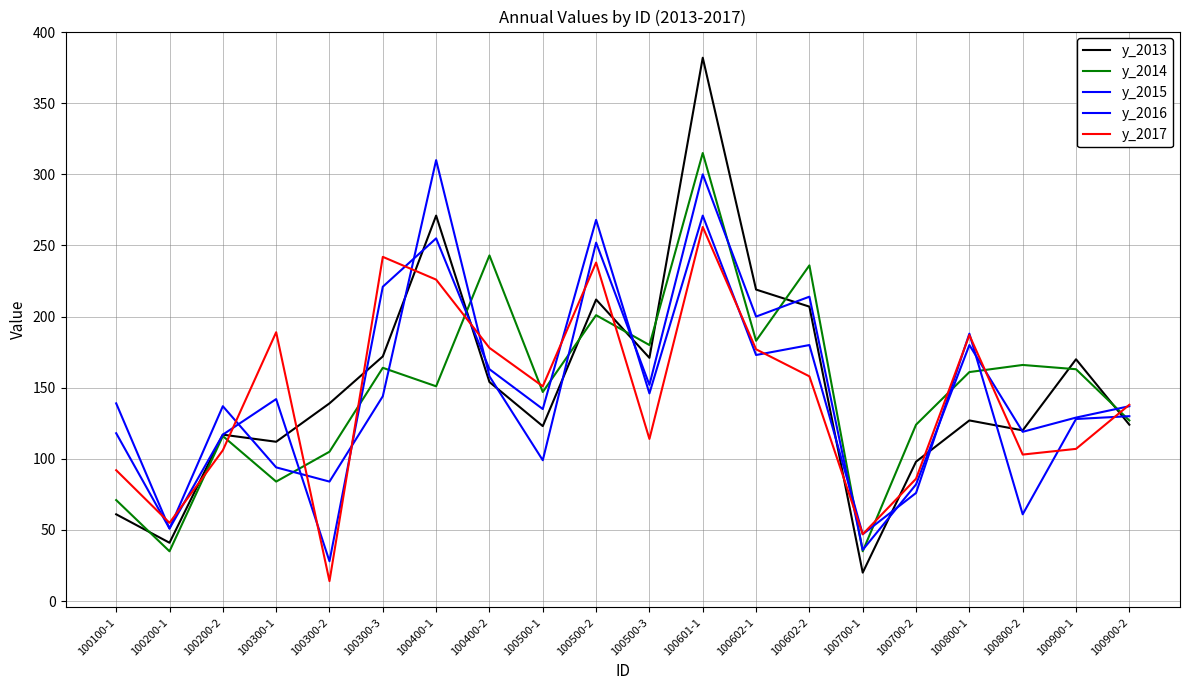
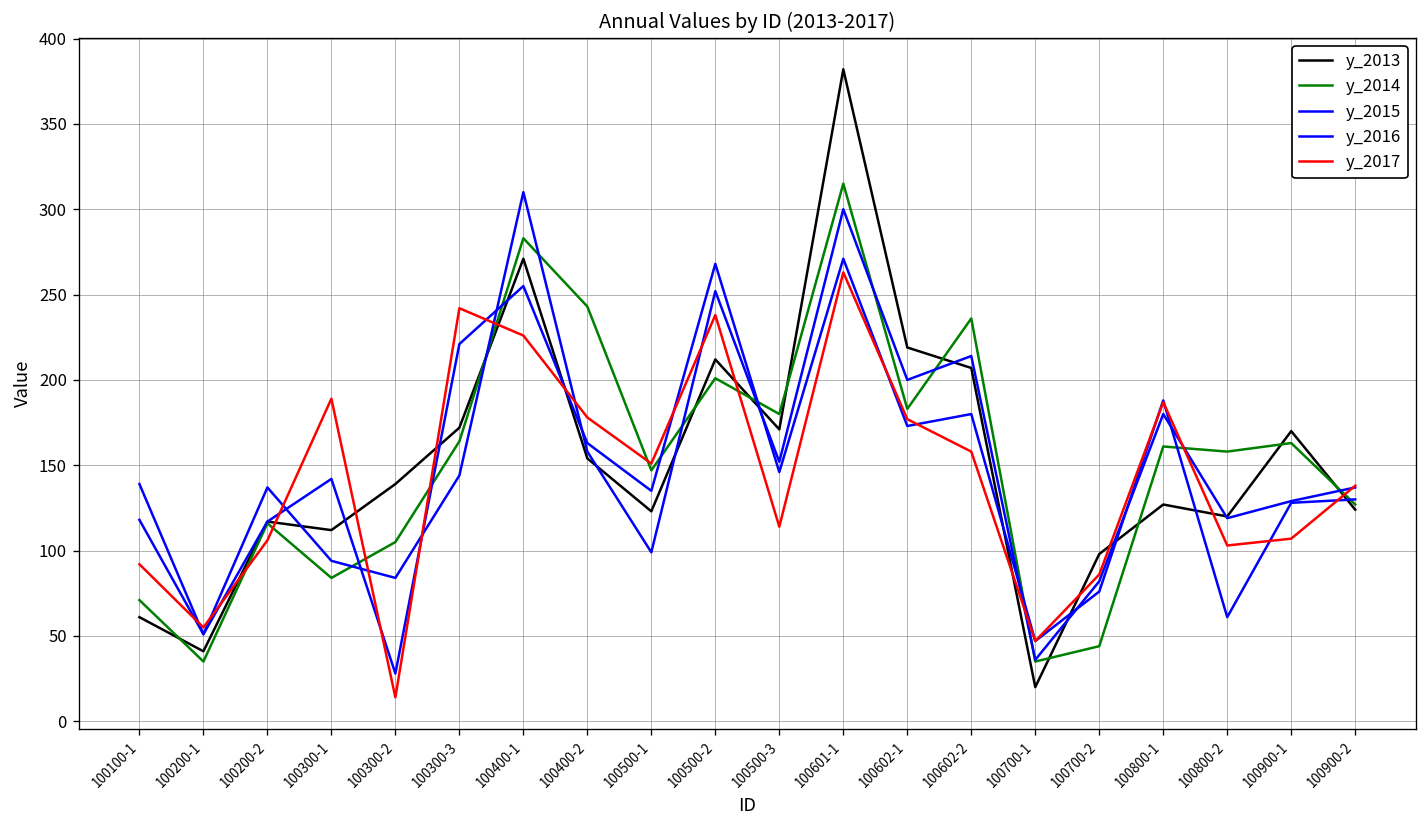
  {
    "y_2013": {
      "100100-1": 61,
      "100200-1": 41,
      "100300-1": 112,
      "100300-2": 139,
      "100300-3": 172,
      "100400-1": 271,
      "100400-2": 154,
      "100500-1": 123,
      "100500-2": 212,
      "100500-3": 171,
      "100601-1": 382,
      "100602-1": 219,
      "100602-2": 207,
      "100700-1": 20,
      "100700-2": 98,
      "100800-1": 127,
      "100900-1": 170,
      "100900-2": 124
    },
    "y_2014": {
      "100100-1": 71,
      "100200-1": 35,
      "100300-1": 84,
      "100300-2": 105,
      "100300-3": 164,
-     "100400-1": 151,
+     "100400-1": 283,
      "100400-2": 243,
      "100500-1": 147,
      "100500-2": 201,
      "100500-3": 180,
      "100601-1": 315,
      "100602-1": 183,
      "100602-2": 236,
-     "100700-2": 124,
+     "100700-2": 44,
      "100800-1": 161,
-     "100800-2": 166,
+     "100800-2": 158,
      "100900-1": 163,
      "100900-2": 127
    },
    "y_2017": {
      "100100-1": 92,
      "100200-1": 55,
      "100200-2": 106,
      "100300-1": 189,
      "100300-2": 14,
      "100300-3": 242,
      "100400-1": 226,
      "100400-2": 178,
      "100500-1": 151,
      "100500-2": 238,
      "100500-3": 114,
      "100601-1": 263,
      "100602-1": 177,
      "100602-2": 158,
      "100700-2": 86,
      "100800-2": 103,
      "100900-1": 107
    }
  }
